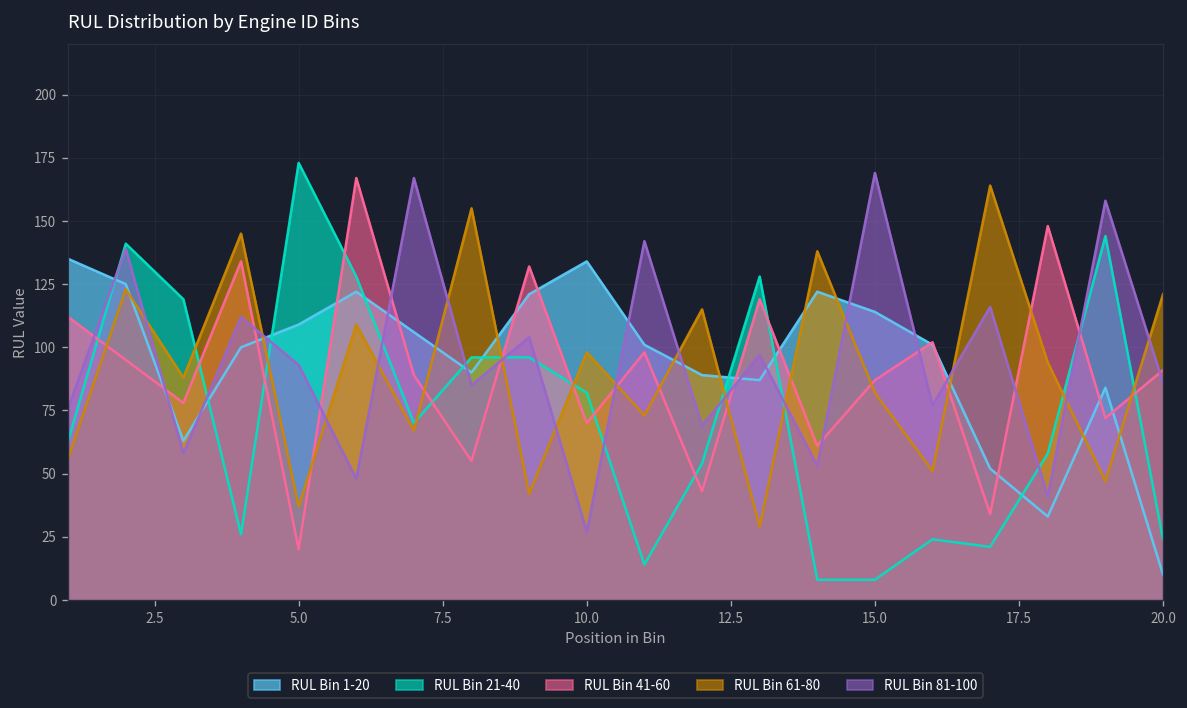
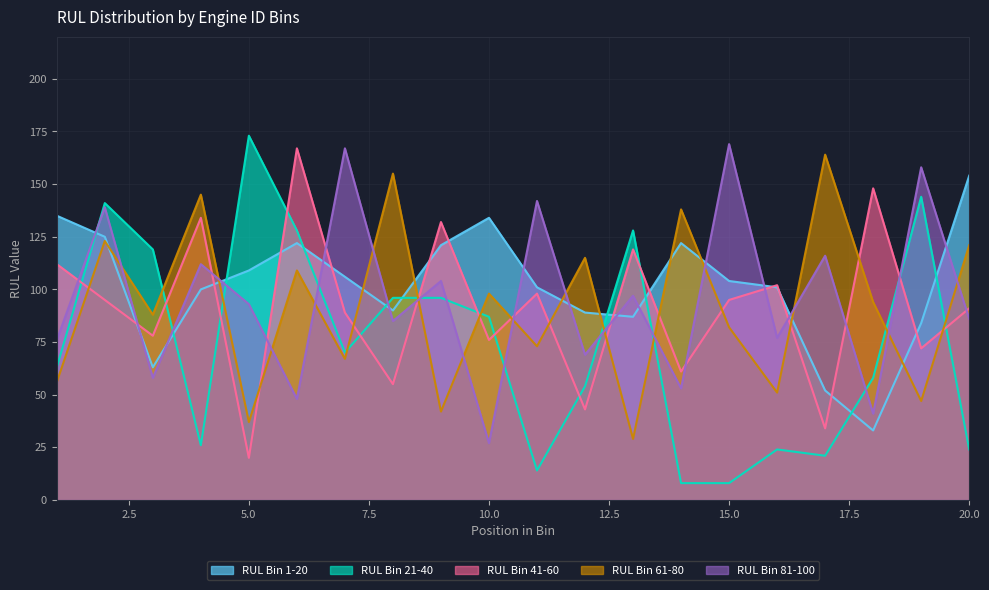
  {
    "RUL Bin 1-20": {
      "5.0": 109,
      "10.0": 134,
-     "15.0": 114,
-     "20.0": 10
+     "15.0": 104,
+     "20.0": 154
    },
    "RUL Bin 21-40": {
      "5.0": 173,
-     "10.0": 82,
+     "10.0": 87,
      "15.0": 8,
      "20.0": 24
    },
    "RUL Bin 41-60": {
      "5.0": 20,
-     "10.0": 70,
-     "15.0": 87,
+     "10.0": 76,
+     "15.0": 95,
      "20.0": 91
    },
    "RUL Bin 61-80": {
      "5.0": 37,
      "10.0": 98,
      "15.0": 82,
      "20.0": 121
    },
    "RUL Bin 81-100": {
      "5.0": 93,
      "10.0": 27,
      "15.0": 169,
      "20.0": 86
    }
  }
